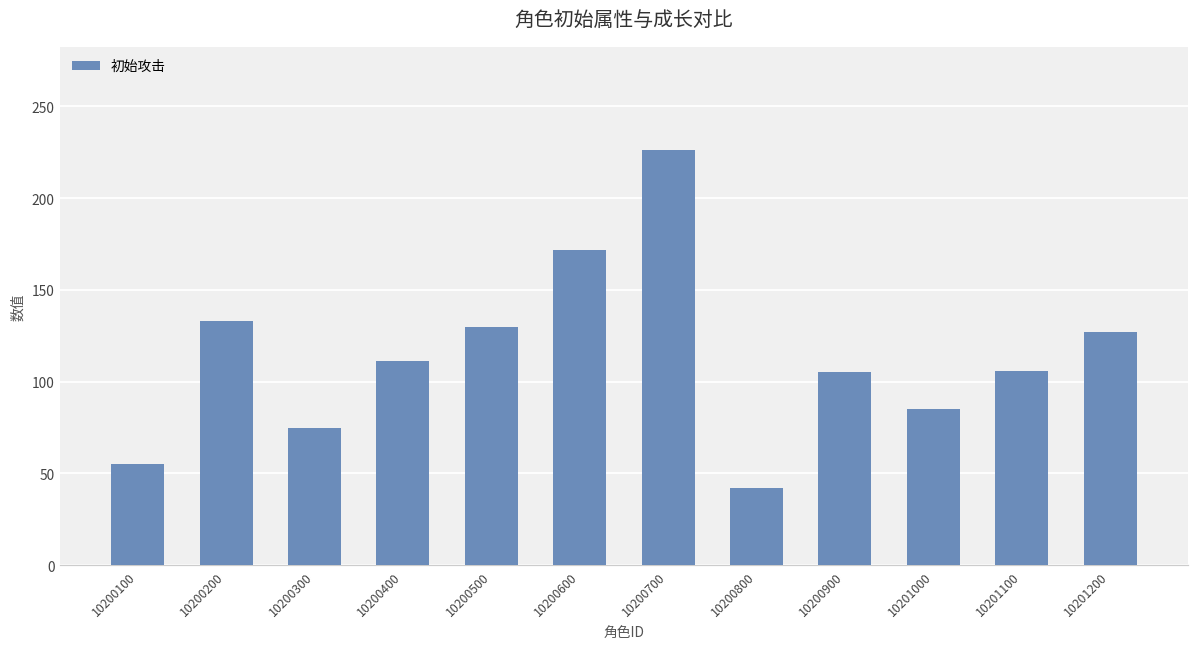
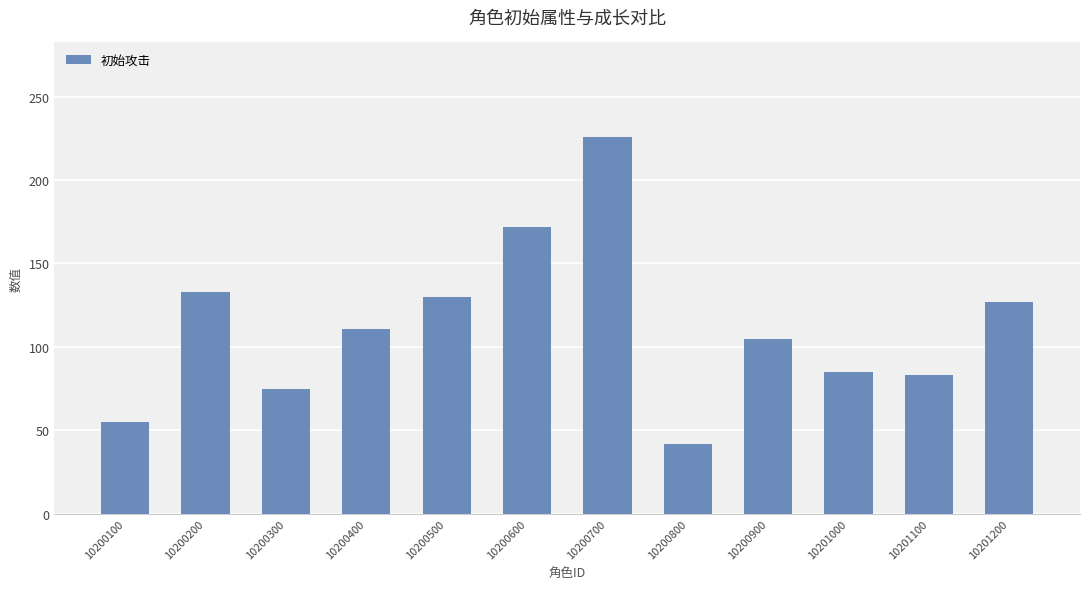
  {
    "10200100": 55,
    "10200200": 133,
    "10200300": 75,
    "10200400": 111,
    "10200500": 130,
    "10200600": 172,
    "10200700": 226,
    "10200800": 42,
    "10200900": 105,
    "10201000": 85,
-   "10201100": 106,
+   "10201100": 83,
    "10201200": 127
  }
